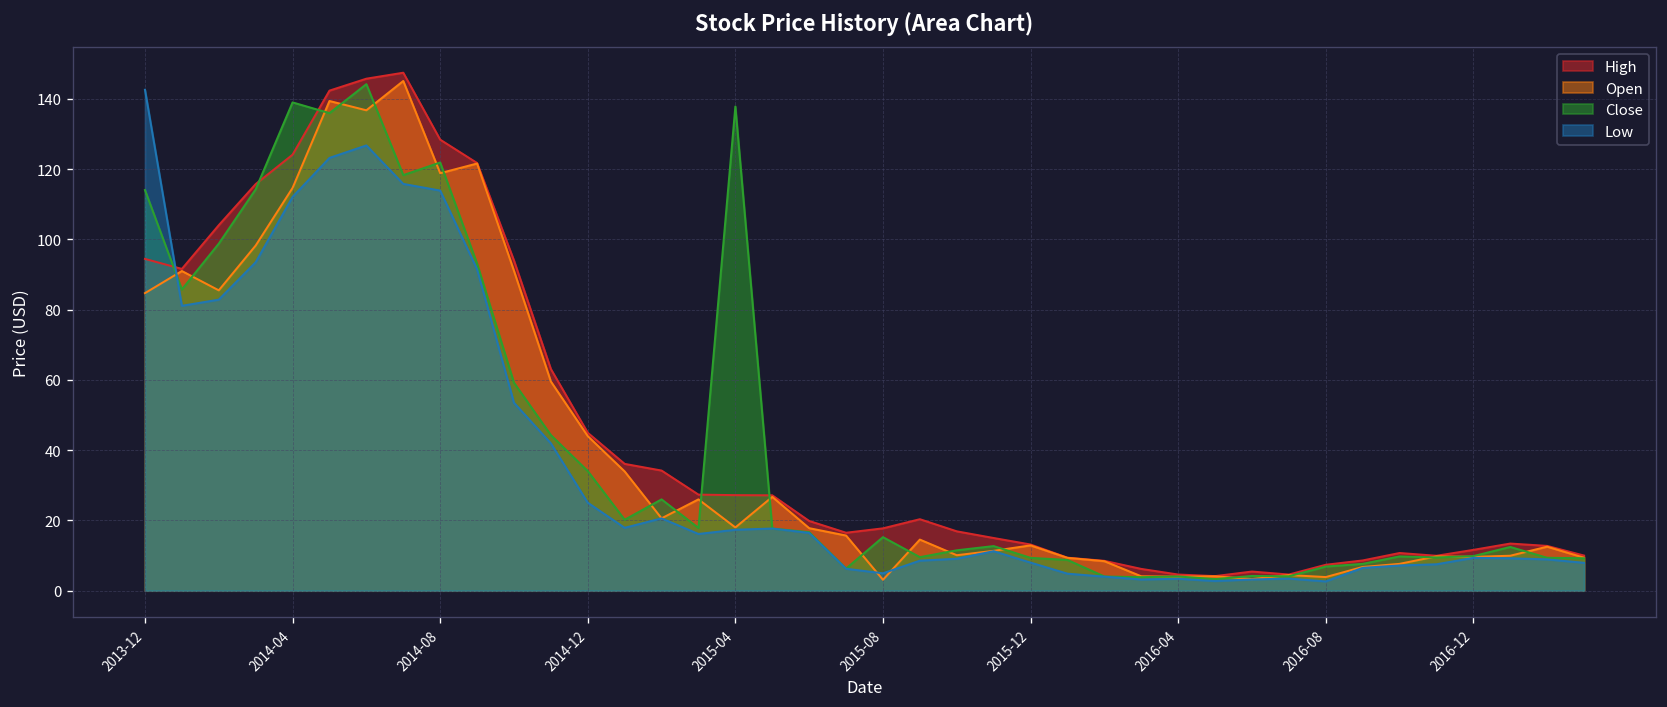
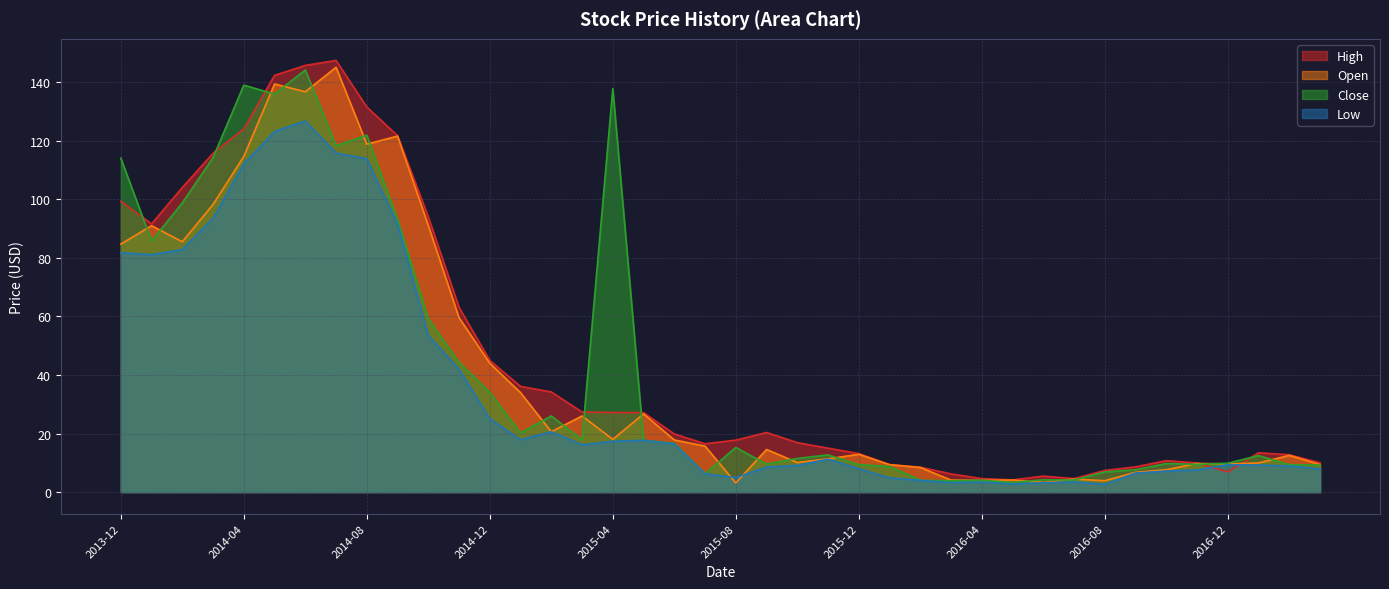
  {
    "High": {
-     "2013-12": 94,
+     "2013-12": 99,
      "2014-04": 124,
-     "2014-08": 128,
+     "2014-08": 132,
      "2014-12": 45,
      "2015-04": 27,
      "2015-08": 18,
-     "2016-12": 12
+     "2016-12": 7
    },
    "Open": {
      "2013-12": 85,
      "2014-04": 115,
      "2014-08": 119,
      "2014-12": 44,
      "2015-08": 3,
      "2016-08": 4
    },
    "Close": {
      "2013-12": 114,
      "2014-04": 139,
      "2014-08": 122,
      "2014-12": 34,
      "2015-04": 138,
      "2015-08": 15,
      "2015-12": 9
    },
    "Low": {
-     "2013-12": 143,
+     "2013-12": 82,
      "2014-04": 112,
      "2014-08": 114,
      "2014-12": 25,
      "2015-08": 5,
      "2015-12": 8,
      "2016-08": 3
    }
  }
